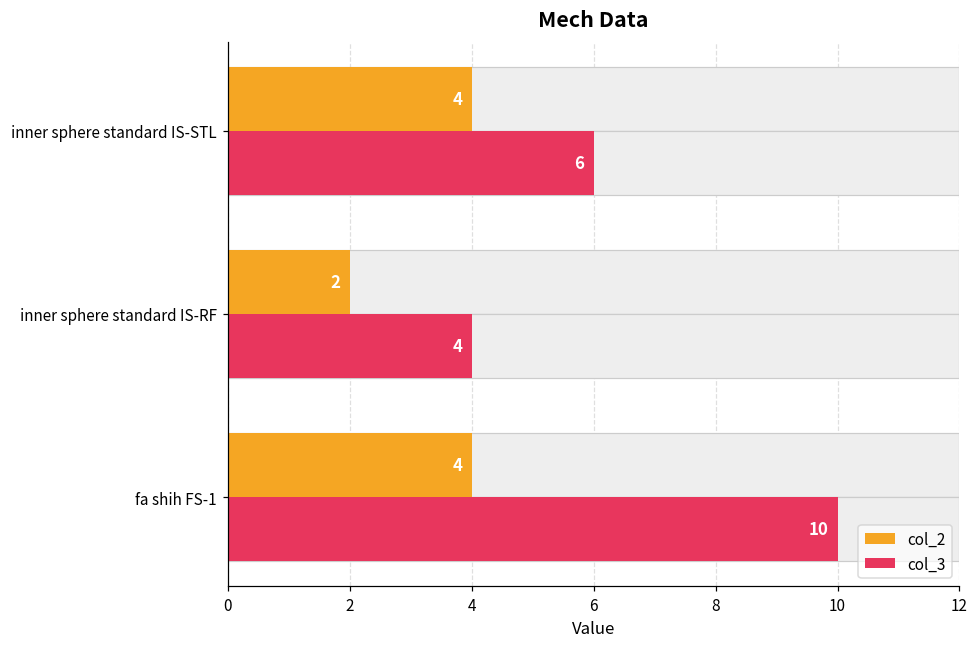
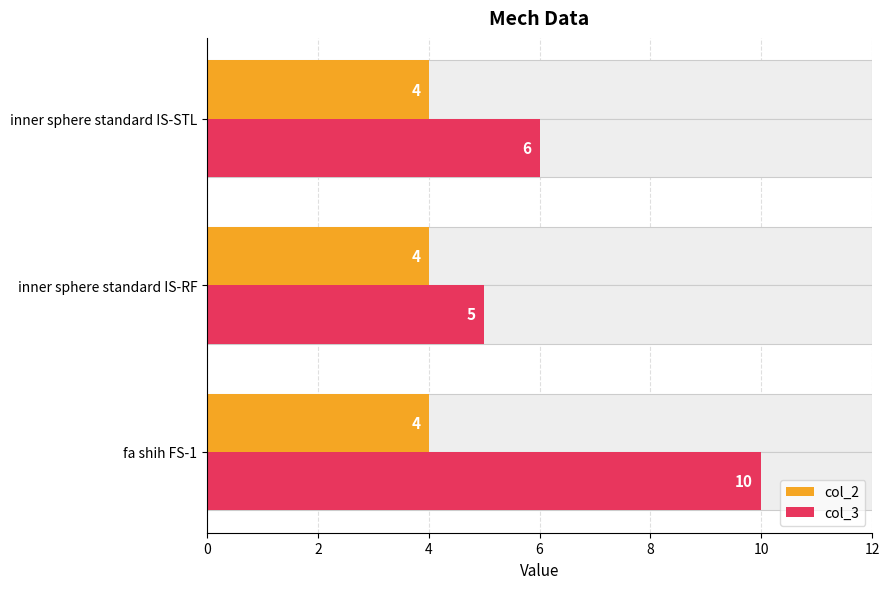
  {
    "col_2": {
-     "inner sphere standard IS-RF": 2
+     "inner sphere standard IS-RF": 4
    },
    "col_3": {
-     "inner sphere standard IS-RF": 4
+     "inner sphere standard IS-RF": 5
    }
  }
